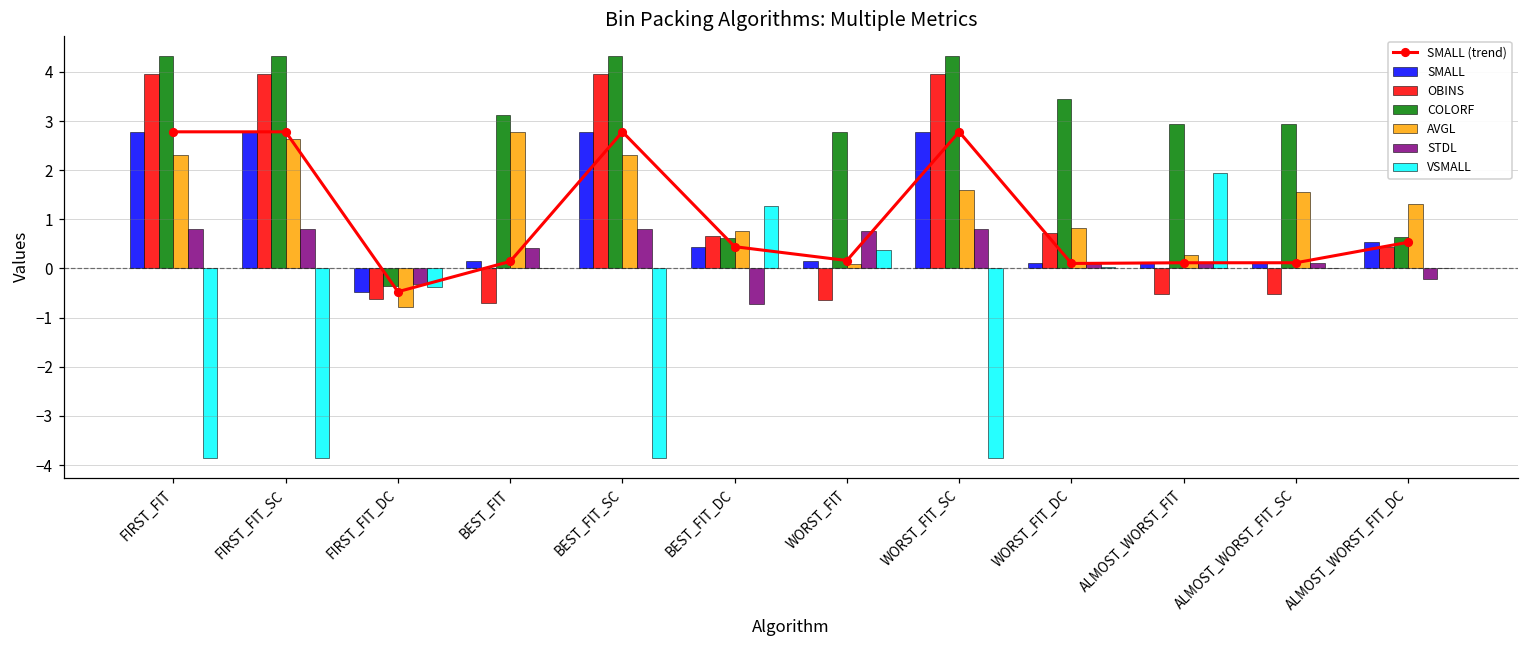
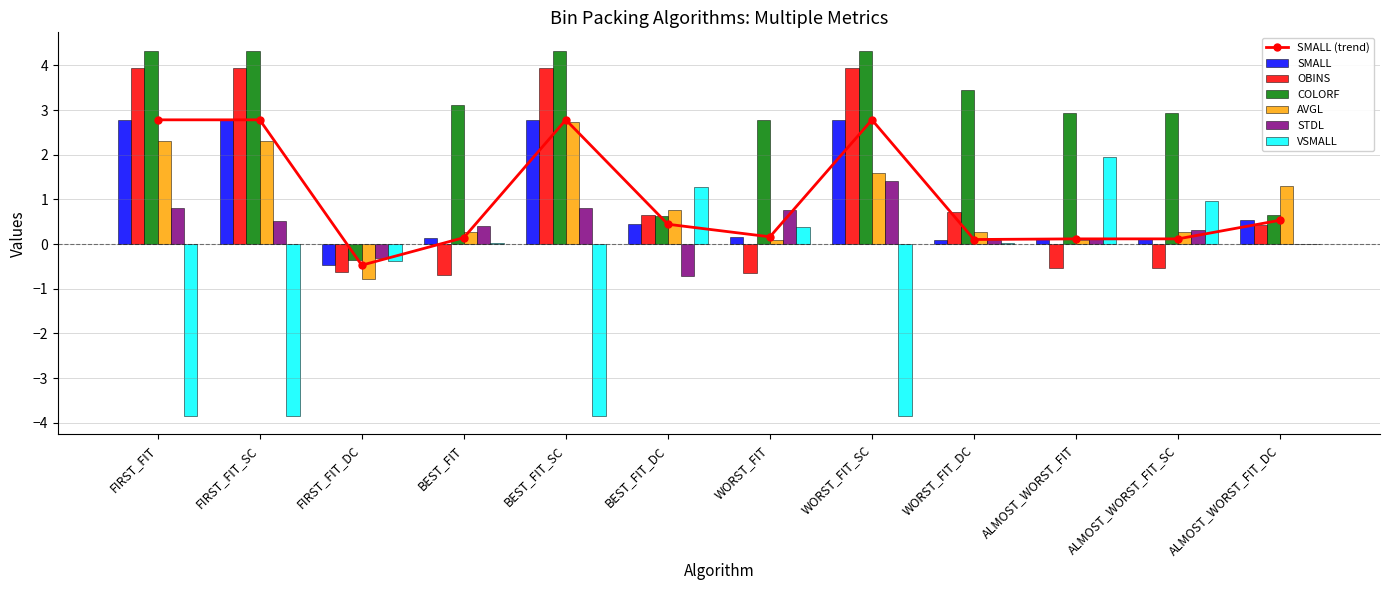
  {
    "SMALL": {
      "FIRST_FIT": 2.8,
      "FIRST_FIT_SC": 2.8,
      "FIRST_FIT_DC": -0.5,
      "BEST_FIT": 0.1,
      "BEST_FIT_SC": 2.8,
      "BEST_FIT_DC": 0.4,
      "WORST_FIT": 0.2,
      "WORST_FIT_SC": 2.8,
      "WORST_FIT_DC": 0.1,
      "ALMOST_WORST_FIT": 0.1,
      "ALMOST_WORST_FIT_SC": 0.1,
      "ALMOST_WORST_FIT_DC": 0.5
    },
    "COLORF": {
      "FIRST_FIT": 4.3,
      "FIRST_FIT_SC": 4.3,
      "FIRST_FIT_DC": -0.3,
      "BEST_FIT": 3.1,
      "BEST_FIT_SC": 4.3,
      "BEST_FIT_DC": 0.6,
      "WORST_FIT": 2.8,
      "WORST_FIT_SC": 4.3,
      "WORST_FIT_DC": 3.4,
      "ALMOST_WORST_FIT": 2.9,
      "ALMOST_WORST_FIT_SC": 2.9,
      "ALMOST_WORST_FIT_DC": 0.6
    },
    "AVGL": {
      "FIRST_FIT": 2.3,
-     "FIRST_FIT_SC": 2.6,
+     "FIRST_FIT_SC": 2.3,
      "FIRST_FIT_DC": -0.8,
-     "BEST_FIT": 2.8,
-     "BEST_FIT_SC": 2.3,
+     "BEST_FIT": 0.3,
+     "BEST_FIT_SC": 2.7,
      "BEST_FIT_DC": 0.8,
      "WORST_FIT": 0.1,
      "WORST_FIT_SC": 1.6,
-     "WORST_FIT_DC": 0.8,
-     "ALMOST_WORST_FIT": 0.3,
-     "ALMOST_WORST_FIT_SC": 1.6,
+     "WORST_FIT_DC": 0.3,
+     "ALMOST_WORST_FIT": 0.1,
+     "ALMOST_WORST_FIT_SC": 0.3,
      "ALMOST_WORST_FIT_DC": 1.3
    },
    "STDL": {
      "FIRST_FIT": 0.8,
-     "FIRST_FIT_SC": 0.8,
+     "FIRST_FIT_SC": 0.5,
      "FIRST_FIT_DC": -0.3,
      "BEST_FIT": 0.4,
      "BEST_FIT_SC": 0.8,
      "BEST_FIT_DC": -0.7,
      "WORST_FIT": 0.8,
-     "WORST_FIT_SC": 0.8,
+     "WORST_FIT_SC": 1.4,
      "WORST_FIT_DC": 0.1,
      "ALMOST_WORST_FIT": 0.1,
-     "ALMOST_WORST_FIT_SC": 0.1,
-     "ALMOST_WORST_FIT_DC": -0.2
+     "ALMOST_WORST_FIT_SC": 0.3,
+     "ALMOST_WORST_FIT_DC": 0.0
    },
    "VSMALL": {
      "FIRST_FIT": -3.9,
      "FIRST_FIT_SC": -3.9,
      "FIRST_FIT_DC": -0.4,
      "BEST_FIT_SC": -3.9,
      "BEST_FIT_DC": 1.3,
      "WORST_FIT": 0.4,
      "WORST_FIT_SC": -3.9,
      "ALMOST_WORST_FIT": 1.9,
-     "ALMOST_WORST_FIT_SC": 0.0
+     "ALMOST_WORST_FIT_SC": 1.0
    }
  }
